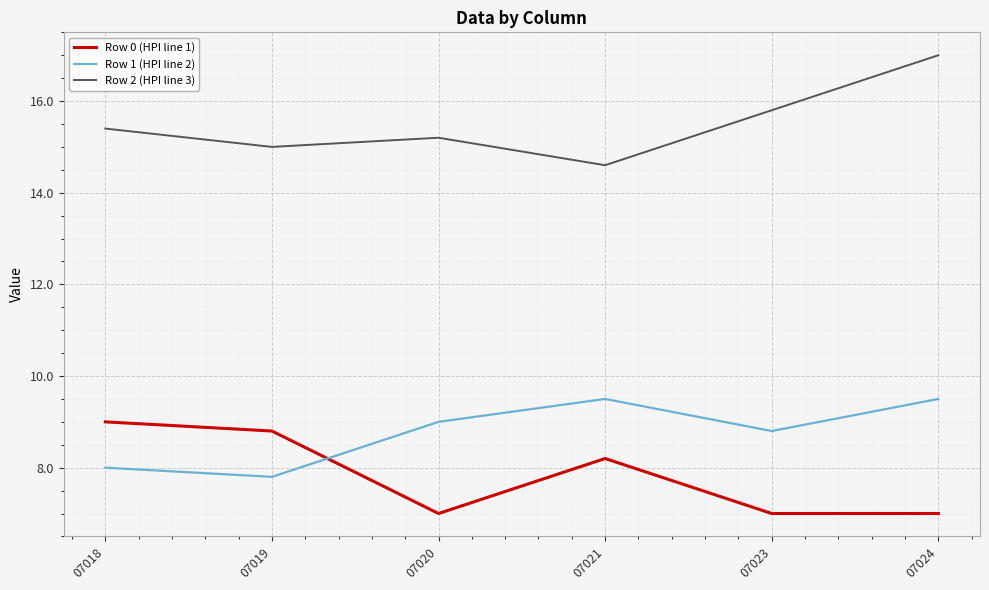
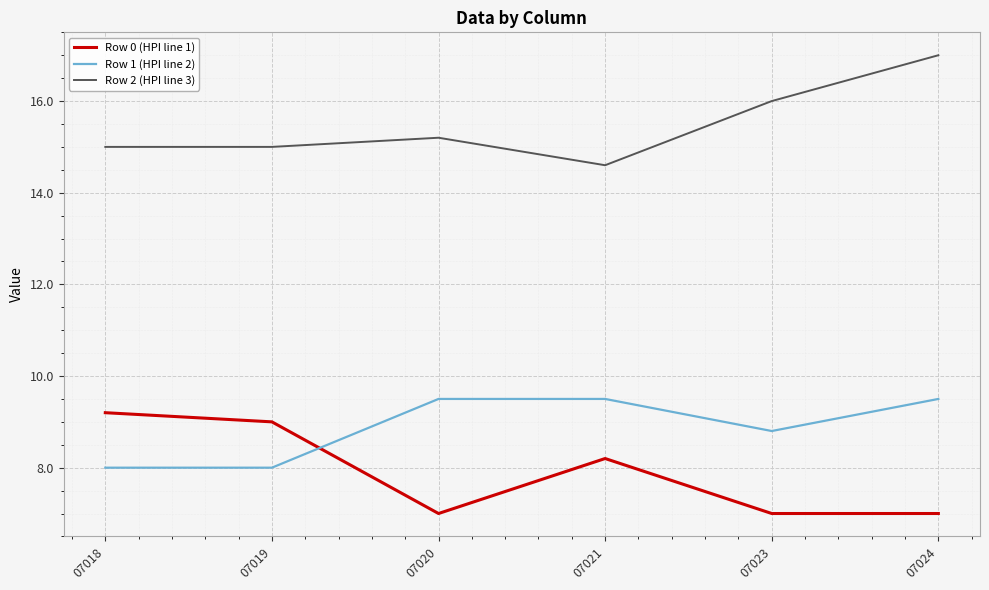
  {
    "Row 0 (HPI line 1)": {
-     "07018": 9.0,
-     "07019": 8.8,
+     "07018": 9.2,
+     "07019": 9.0,
      "07020": 7.0,
      "07021": 8.2,
      "07023": 7.0,
      "07024": 7.0
    },
    "Row 1 (HPI line 2)": {
      "07018": 8.0,
-     "07019": 7.8,
-     "07020": 9.0,
+     "07019": 8.0,
+     "07020": 9.5,
      "07021": 9.5,
      "07023": 8.8,
      "07024": 9.5
    },
    "Row 2 (HPI line 3)": {
-     "07018": 15.4,
+     "07018": 15.0,
      "07019": 15.0,
      "07020": 15.2,
      "07021": 14.6,
-     "07023": 15.8,
+     "07023": 16.0,
      "07024": 17.0
    }
  }
